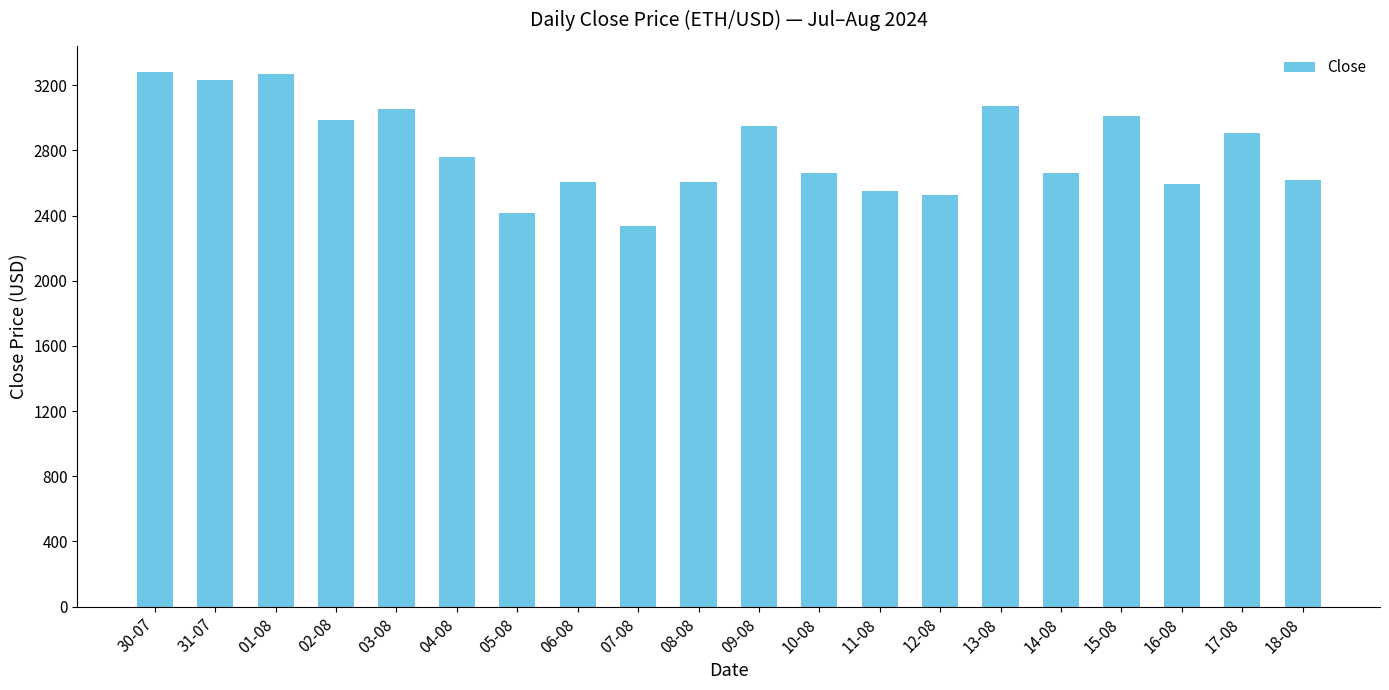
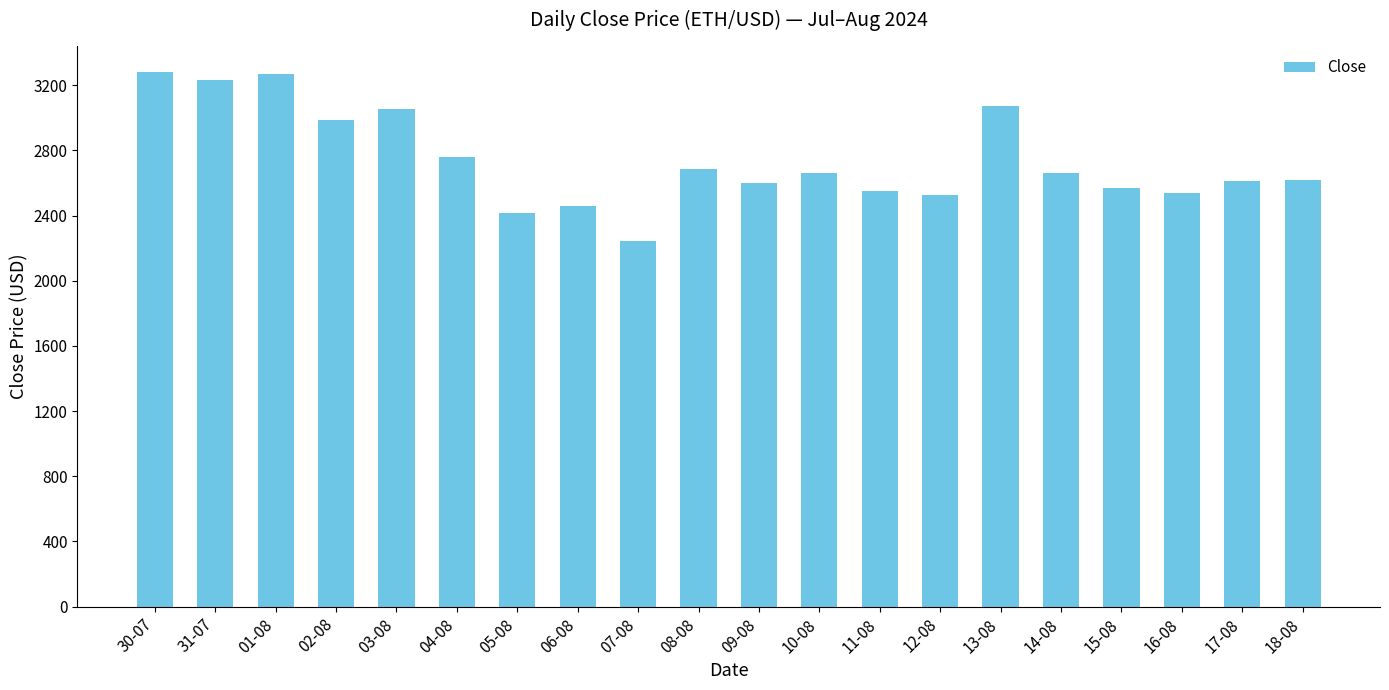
  {
    "30-07": 3280,
    "31-07": 3230,
    "01-08": 3270,
    "02-08": 2990,
    "03-08": 3050,
    "04-08": 2760,
    "05-08": 2420,
-   "06-08": 2600,
-   "07-08": 2340,
-   "08-08": 2610,
-   "09-08": 2950,
+   "06-08": 2460,
+   "07-08": 2240,
+   "08-08": 2680,
+   "09-08": 2600,
    "10-08": 2660,
    "11-08": 2550,
    "12-08": 2530,
    "13-08": 3070,
    "14-08": 2660,
-   "15-08": 3010,
-   "16-08": 2590,
-   "17-08": 2910,
+   "15-08": 2570,
+   "16-08": 2540,
+   "17-08": 2610,
    "18-08": 2620
  }
